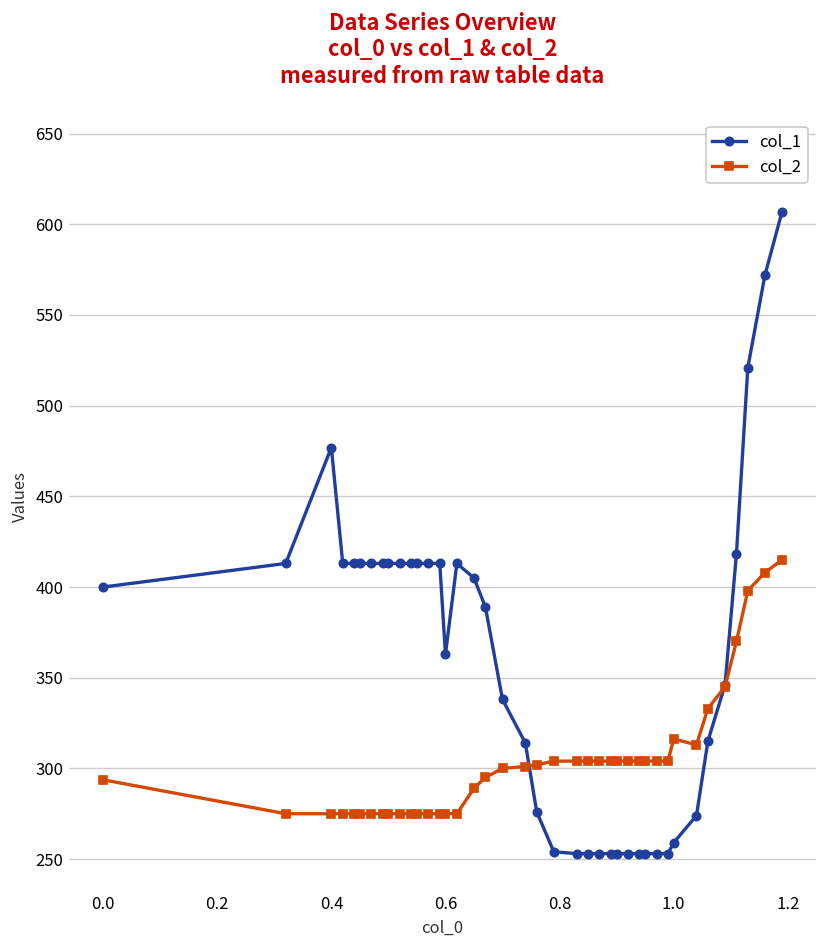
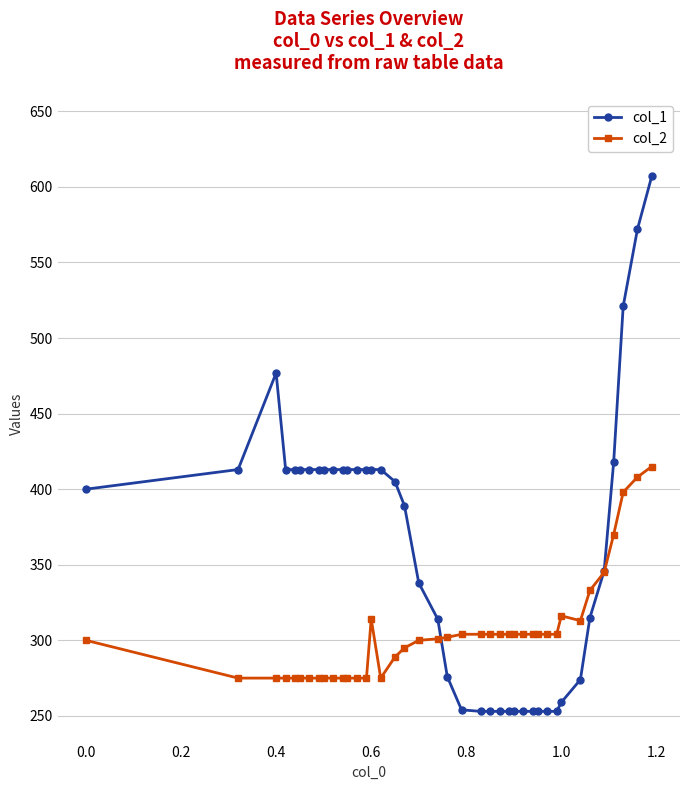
  {
    "col_1": {
      "0.0": 400,
      "0.4": 477,
-     "0.6": 363,
+     "0.6": 413,
      "1.0": 259
    },
    "col_2": {
-     "0.0": 294,
+     "0.0": 300,
      "0.4": 275,
-     "0.6": 275,
+     "0.6": 314,
      "1.0": 316
    }
  }
